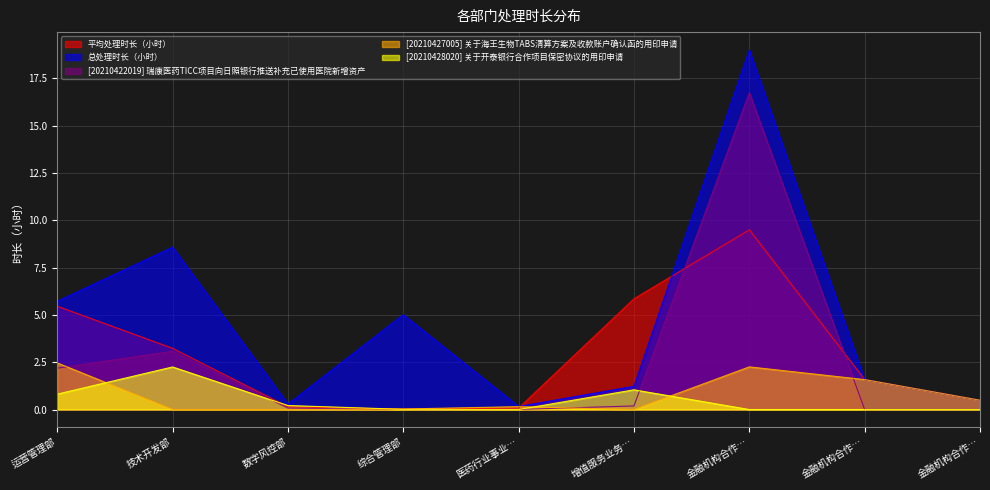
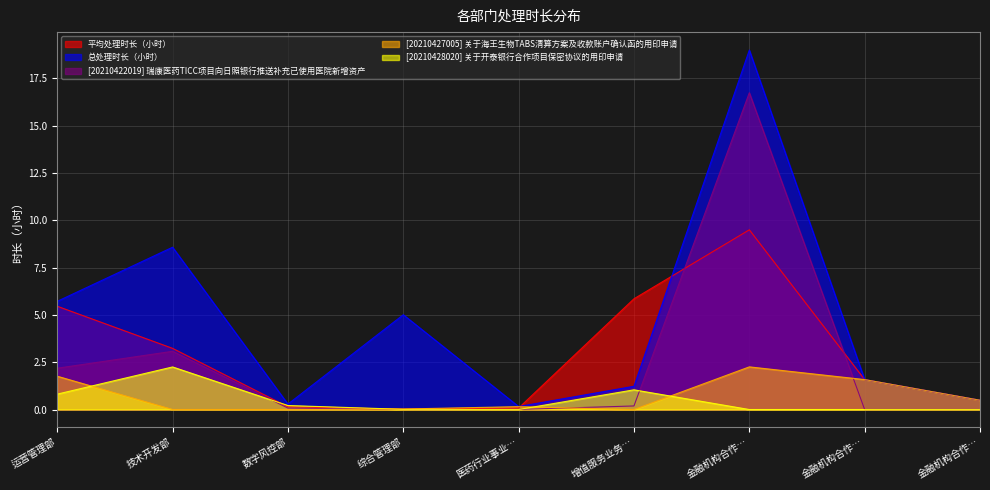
  {
    "平均处理时长（小时）": {
      "运营管理部": 5.5,
      "技术开发部": 3.2,
      "增值服务业务…": 5.9
    },
    "总处理时长（小时）": {
      "运营管理部": 5.7,
      "技术开发部": 8.6,
      "综合管理部": 5.0,
      "增值服务业务…": 1.2
    },
    "[20210422019] 瑞康医药TICC项目向日照银行推送补充已使用医院新增资产": {
      "运营管理部": 2.2,
      "技术开发部": 3.1,
      "增值服务业务…": 0.2
    },
    "[20210427005] 关于海王生物TABS清算方案及收款账户确认函的用印申请": {
-     "运营管理部": 2.5,
+     "运营管理部": 1.8,
      "技术开发部": 0.0,
      "增值服务业务…": 0.0
    },
    "[20210428020] 关于开泰银行合作项目保密协议的用印申请": {
      "运营管理部": 0.8,
      "技术开发部": 2.3,
      "增值服务业务…": 1.0
    }
  }
